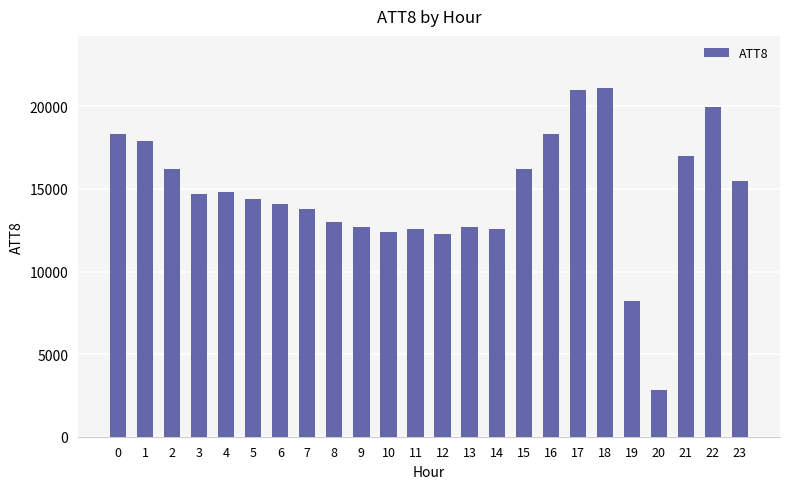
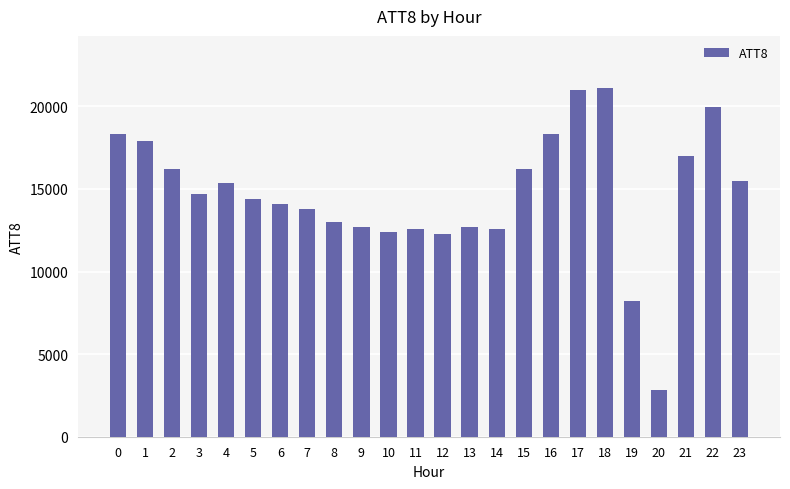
  {
    "0": 18300,
    "1": 17900,
    "2": 16200,
    "3": 14700,
-   "4": 14800,
+   "4": 15400,
    "5": 14400,
    "6": 14100,
    "7": 13800,
    "8": 13000,
    "9": 12700,
    "10": 12400,
    "11": 12600,
    "12": 12300,
    "13": 12700,
    "14": 12600,
    "15": 16200,
    "16": 18300,
    "17": 21000,
    "18": 21100,
    "19": 8200,
    "20": 2800,
    "21": 17000,
    "22": 19900,
    "23": 15500
  }
